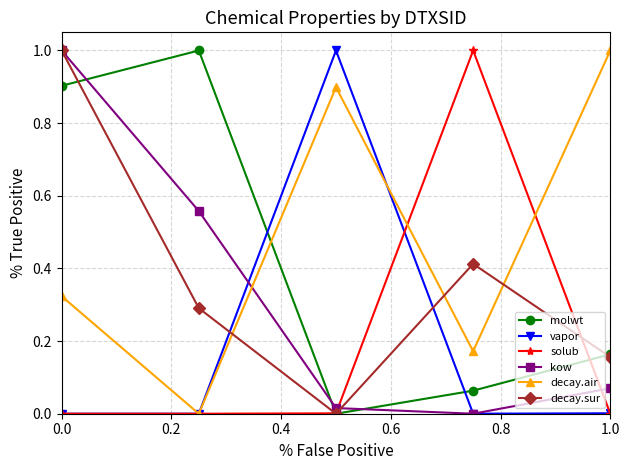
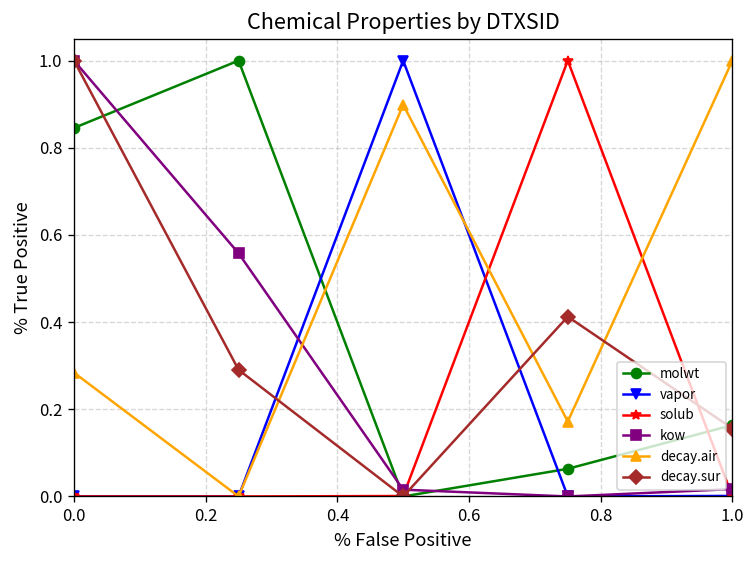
  {
    "molwt": {
-     "0.0": 0.90,
+     "0.0": 0.85,
      "1.0": 0.16
    },
    "kow": {
-     "1.0": 0.07
+     "1.0": 0.02
    },
    "decay.air": {
-     "0.0": 0.32,
+     "0.0": 0.28,
      "1.0": 1.00
    },
    "decay.sur": {
      "1.0": 0.16
    }
  }
